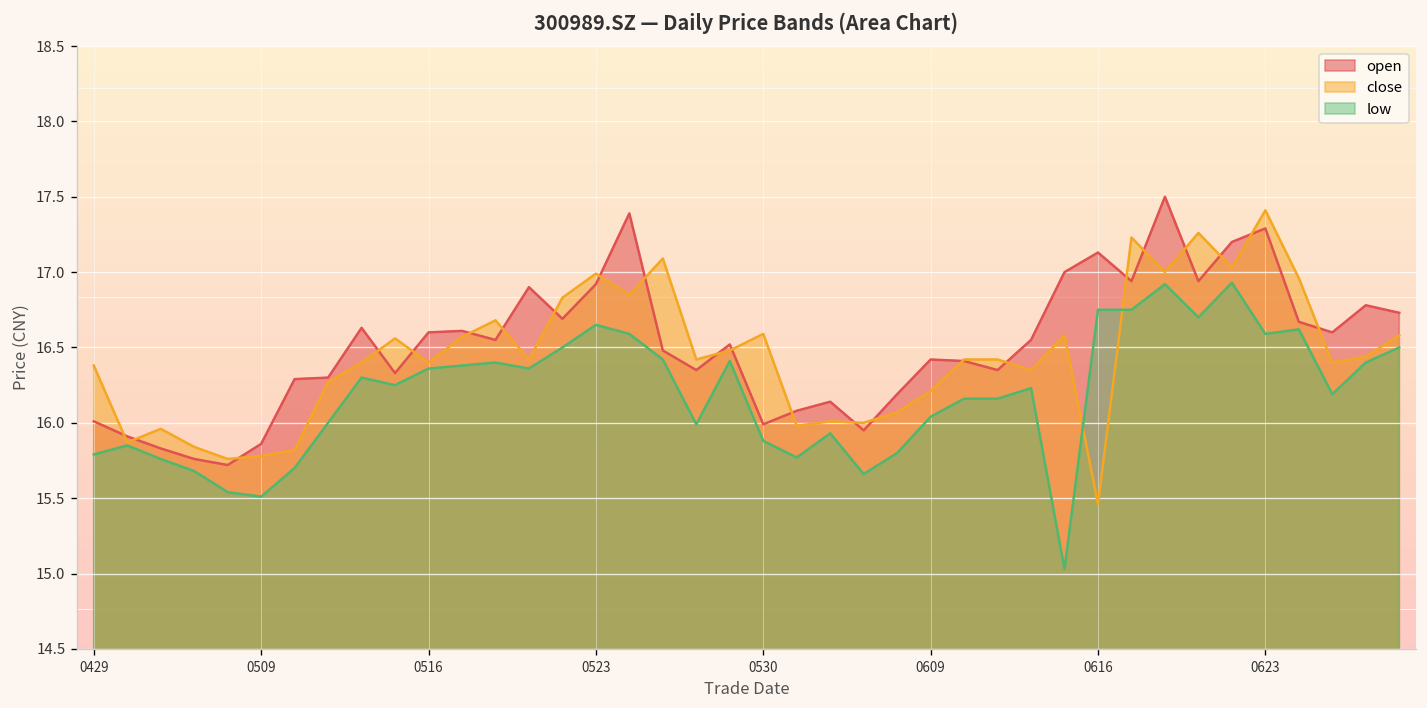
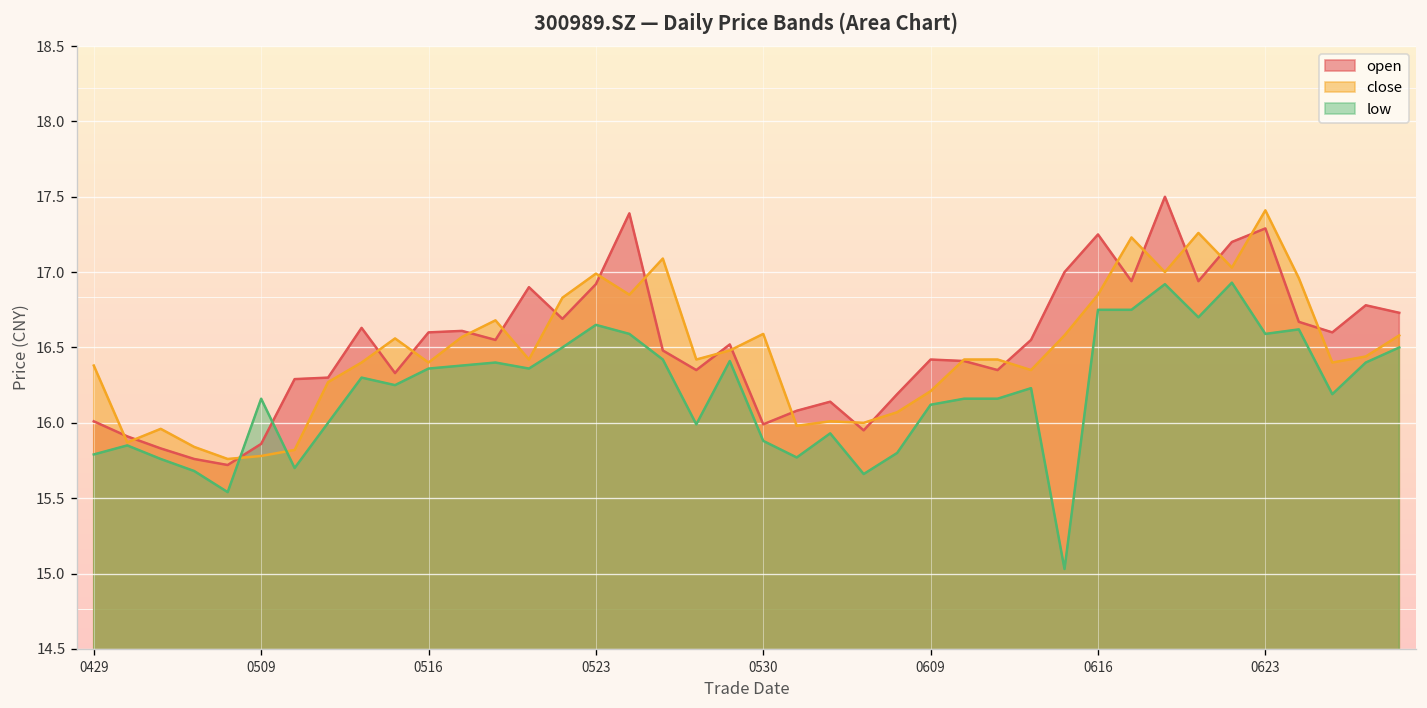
  {
    "open": {
      "0429": 16.01,
      "0509": 15.86,
      "0516": 16.60,
      "0523": 16.92,
      "0530": 15.99,
      "0609": 16.42,
-     "0616": 17.13,
+     "0616": 17.25,
      "0623": 17.29
    },
    "close": {
      "0429": 16.38,
      "0509": 15.78,
      "0516": 16.40,
      "0523": 16.99,
      "0530": 16.59,
      "0609": 16.21,
-     "0616": 15.46,
+     "0616": 16.85,
      "0623": 17.41
    },
    "low": {
      "0429": 15.79,
-     "0509": 15.51,
+     "0509": 16.16,
      "0516": 16.36,
      "0523": 16.65,
      "0530": 15.88,
-     "0609": 16.04,
+     "0609": 16.12,
      "0616": 16.75,
      "0623": 16.59
    }
  }
